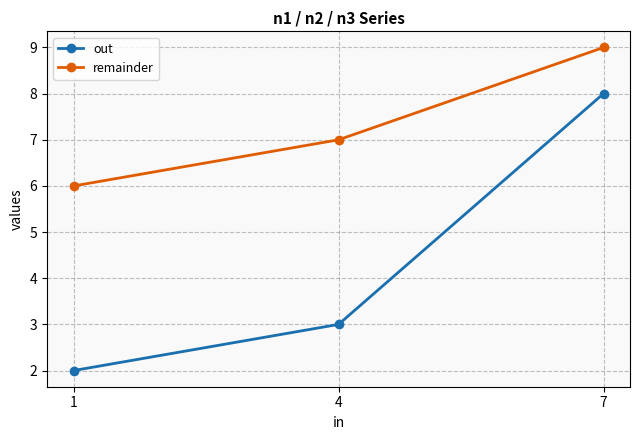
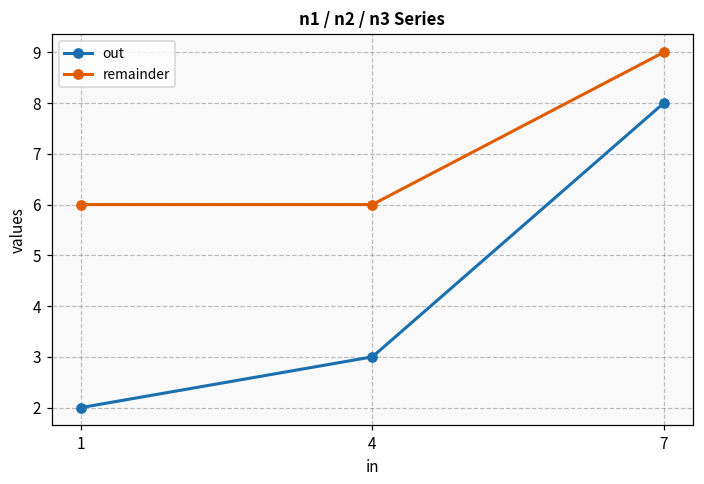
  {
    "out": {
      "1": 2,
      "4": 3,
      "7": 8
    },
    "remainder": {
      "1": 6,
-     "4": 7,
+     "4": 6,
      "7": 9
    }
  }
